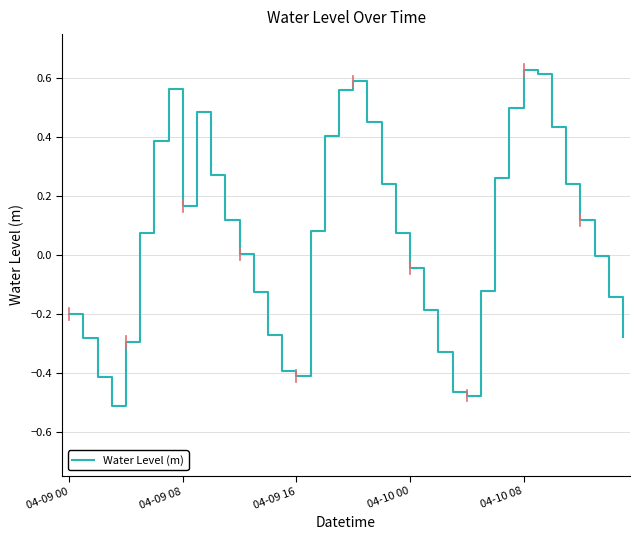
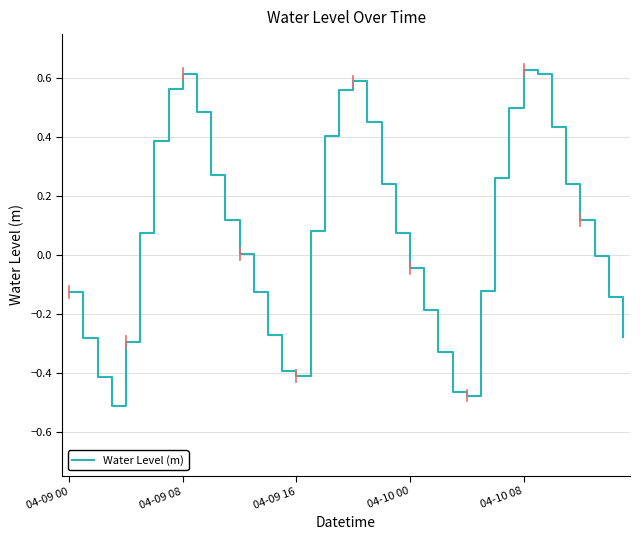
  {
    "Water Level (m)": {
-     "04-09 00": -0.20,
-     "04-09 08": 0.17,
+     "04-09 00": -0.13,
+     "04-09 08": 0.61,
      "04-09 16": -0.41,
      "04-10 00": -0.04,
      "04-10 08": 0.63
    }
  }
